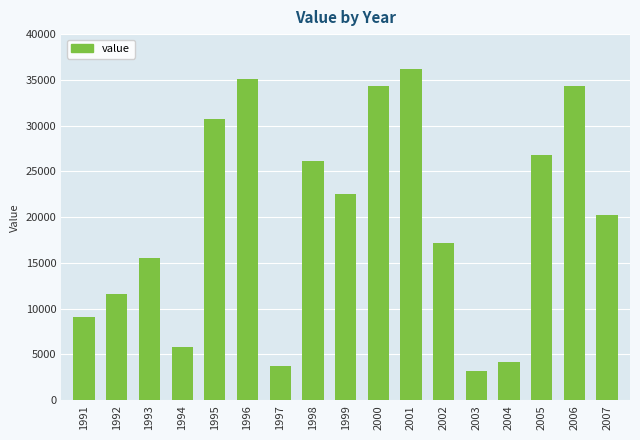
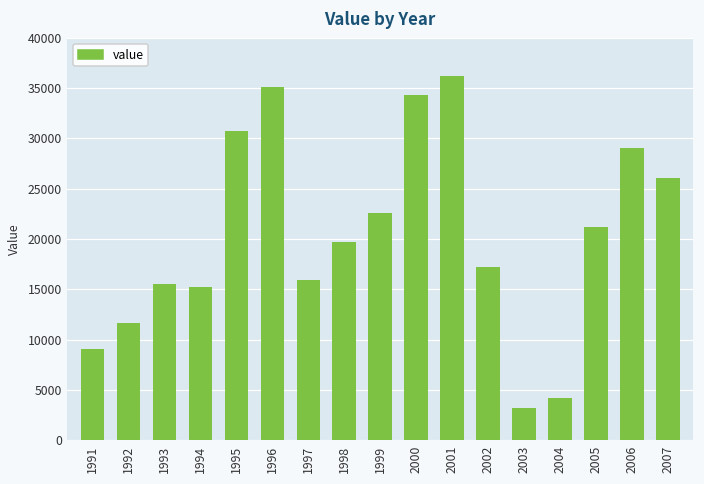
  {
    "1991": 9000,
    "1992": 12000,
    "1993": 16000,
-   "1994": 6000,
+   "1994": 15000,
    "1995": 31000,
    "1996": 35000,
-   "1997": 4000,
-   "1998": 26000,
+   "1997": 16000,
+   "1998": 20000,
    "1999": 23000,
    "2000": 34000,
    "2001": 36000,
    "2002": 17000,
    "2003": 3000,
    "2004": 4000,
-   "2005": 27000,
-   "2006": 34000,
-   "2007": 20000
+   "2005": 21000,
+   "2006": 29000,
+   "2007": 26000
  }
